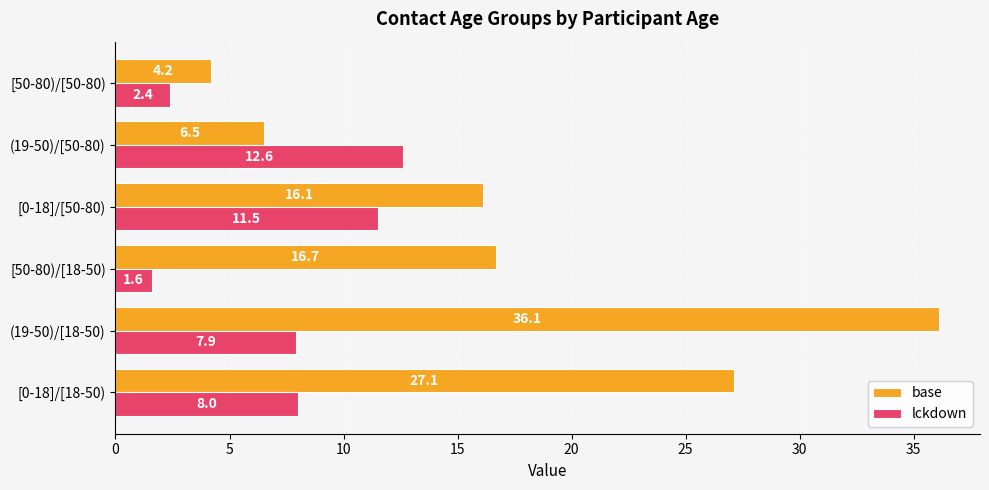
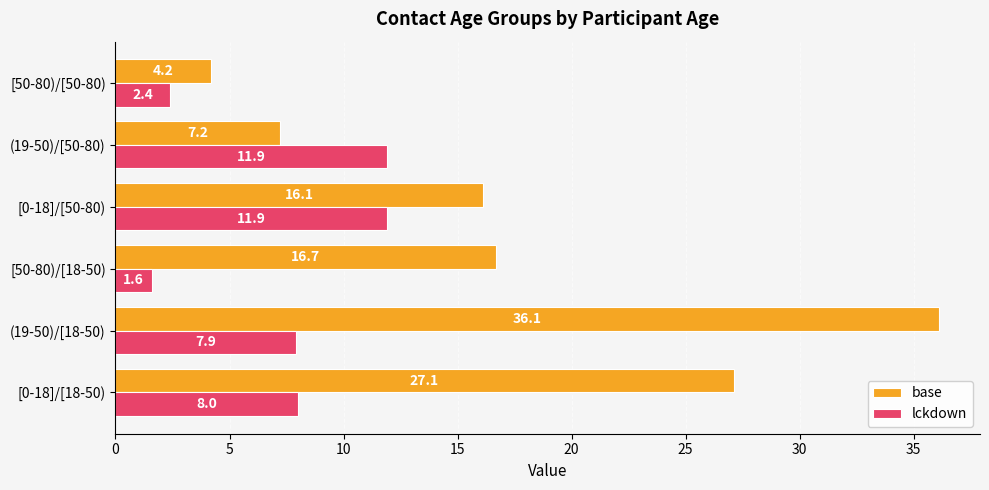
  {
    "base": {
      "[50-80)/[50-80)": 4.2,
-     "(19-50)/[50-80)": 6.5,
+     "(19-50)/[50-80)": 7.2,
      "[0-18]/[50-80)": 16.1,
      "[50-80)/[18-50)": 16.7,
      "(19-50)/[18-50)": 36.1,
      "[0-18]/[18-50)": 27.1
    },
    "lckdown": {
      "[50-80)/[50-80)": 2.4,
-     "(19-50)/[50-80)": 12.6,
-     "[0-18]/[50-80)": 11.5,
+     "(19-50)/[50-80)": 11.9,
+     "[0-18]/[50-80)": 11.9,
      "[50-80)/[18-50)": 1.6,
      "(19-50)/[18-50)": 7.9,
      "[0-18]/[18-50)": 8.0
    }
  }
